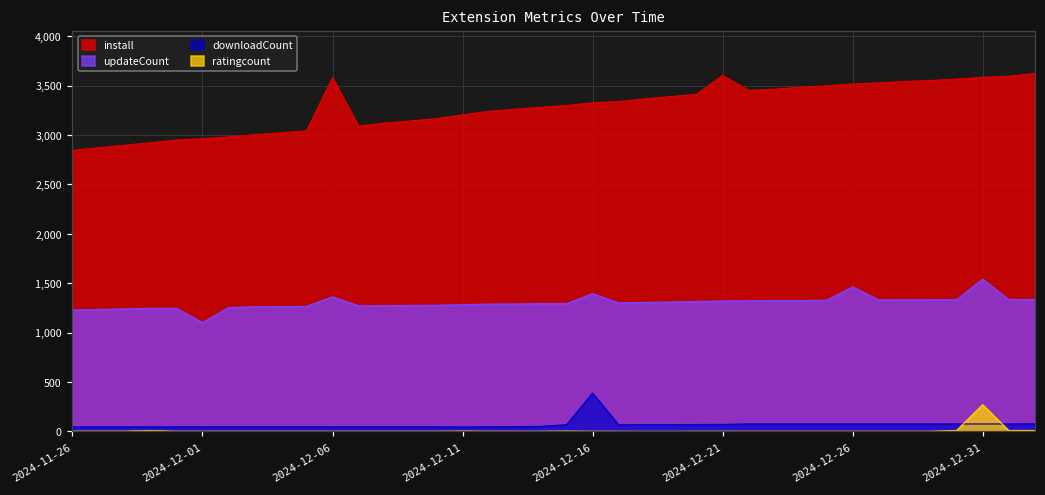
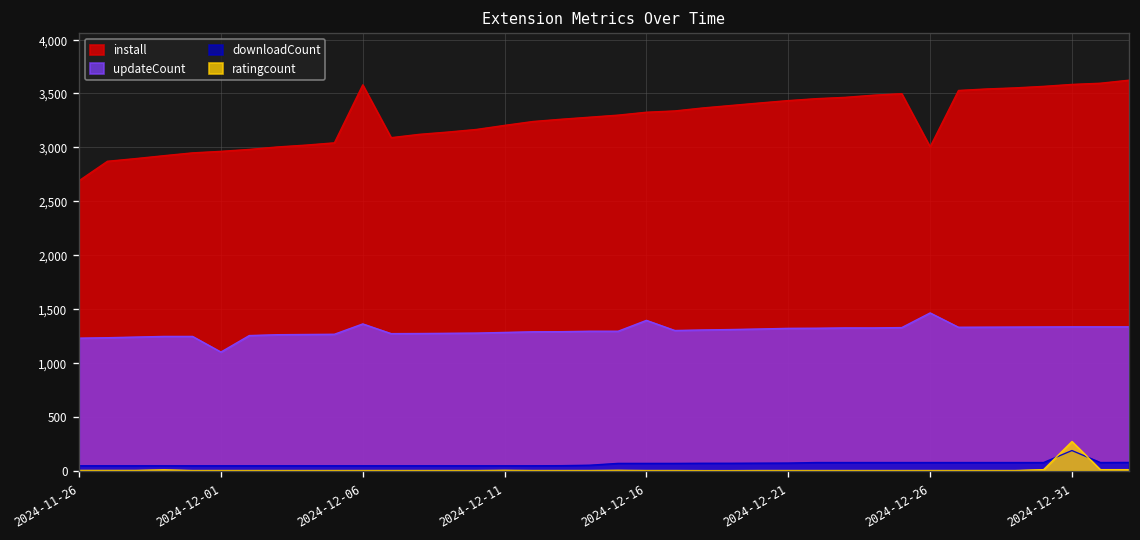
  {
    "install": {
-     "2024-11-26": "2,800",
+     "2024-11-26": "2,700",
      "2024-12-01": "3,000",
      "2024-12-06": "3,600",
      "2024-12-11": "3,200",
      "2024-12-16": "3,300",
-     "2024-12-21": "3,600",
-     "2024-12-26": "3,500",
+     "2024-12-21": "3,400",
+     "2024-12-26": "3,000",
      "2024-12-31": "3,600"
    },
    "updateCount": {
      "2024-11-26": "1,200",
      "2024-12-01": "1,100",
      "2024-12-06": "1,400",
      "2024-12-11": "1,300",
      "2024-12-16": "1,400",
      "2024-12-21": "1,300",
      "2024-12-26": "1,500",
-     "2024-12-31": "1,500"
+     "2024-12-31": "1,300"
    },
    "downloadCount": {
      "2024-11-26": "0",
      "2024-12-01": "0",
      "2024-12-06": "0",
      "2024-12-11": "0",
-     "2024-12-16": "400",
+     "2024-12-16": "100",
      "2024-12-21": "100",
      "2024-12-26": "100",
-     "2024-12-31": "100"
+     "2024-12-31": "200"
    },
    "ratingcount": {
      "2024-11-26": "0",
      "2024-12-01": "0",
      "2024-12-06": "0",
      "2024-12-11": "0",
      "2024-12-16": "0",
      "2024-12-21": "0",
      "2024-12-26": "0",
      "2024-12-31": "300"
    }
  }
